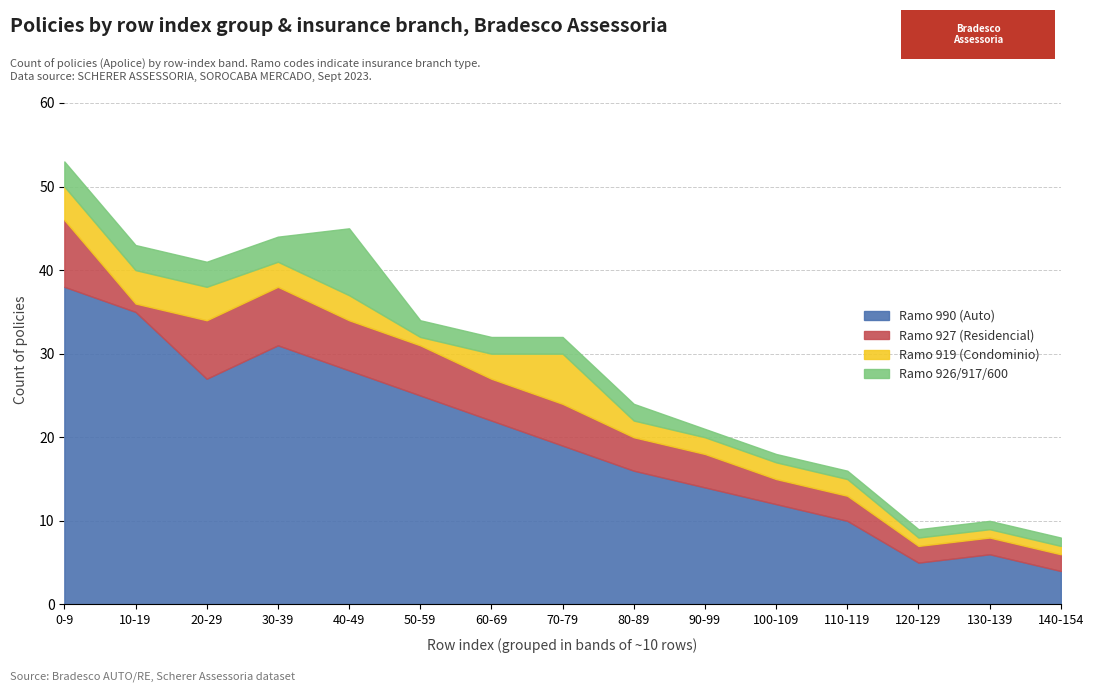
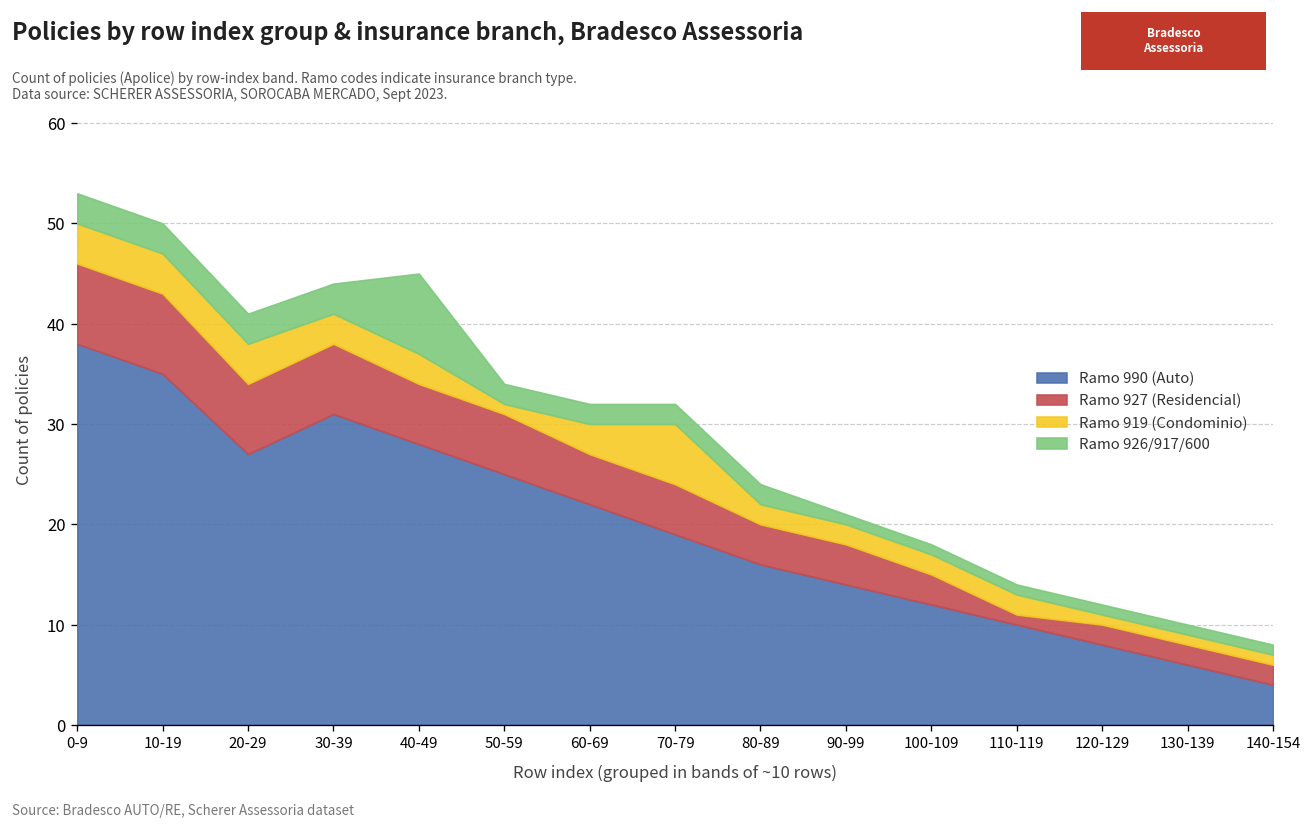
  {
    "Ramo 990 (Auto)": {
      "0-9": 38,
      "10-19": 35,
      "20-29": 27,
      "30-39": 31,
      "40-49": 28,
      "50-59": 25,
      "60-69": 22,
      "70-79": 19,
      "80-89": 16,
      "90-99": 14,
      "100-109": 12,
      "110-119": 10,
-     "120-129": 5,
+     "120-129": 8,
      "130-139": 6,
      "140-154": 4
    },
    "Ramo 927 (Residencial)": {
      "0-9": 8,
-     "10-19": 1,
+     "10-19": 8,
      "20-29": 7,
      "30-39": 7,
      "40-49": 6,
      "50-59": 6,
      "60-69": 5,
      "70-79": 5,
      "80-89": 4,
      "90-99": 4,
      "100-109": 3,
-     "110-119": 3,
+     "110-119": 1,
      "120-129": 2,
      "130-139": 2,
      "140-154": 2
    },
    "Ramo 919 (Condominio)": {
      "0-9": 4,
      "10-19": 4,
      "20-29": 4,
      "30-39": 3,
      "40-49": 3,
      "50-59": 1,
      "60-69": 3,
      "70-79": 6,
      "80-89": 2,
      "90-99": 2,
      "100-109": 2,
      "110-119": 2,
      "120-129": 1,
      "130-139": 1,
      "140-154": 1
    },
    "Ramo 926/917/600": {
      "0-9": 3,
      "10-19": 3,
      "20-29": 3,
      "30-39": 3,
      "40-49": 8,
      "50-59": 2,
      "60-69": 2,
      "70-79": 2,
      "80-89": 2,
      "90-99": 1,
      "100-109": 1,
      "110-119": 1,
      "120-129": 1,
      "130-139": 1,
      "140-154": 1
    }
  }
